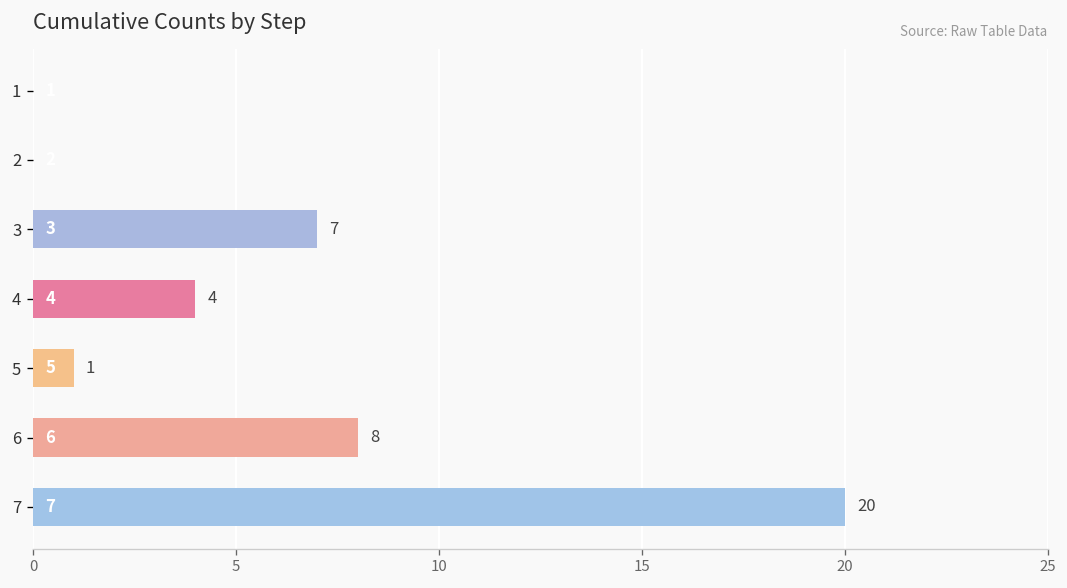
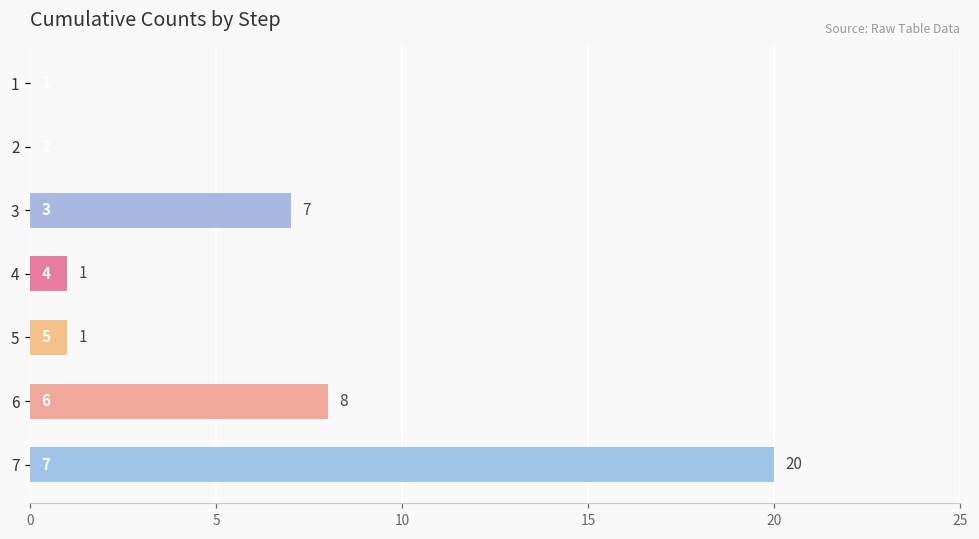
  {
    "3": 7,
-   "4": 4,
+   "4": 1,
    "5": 1,
    "6": 8,
    "7": 20
  }
